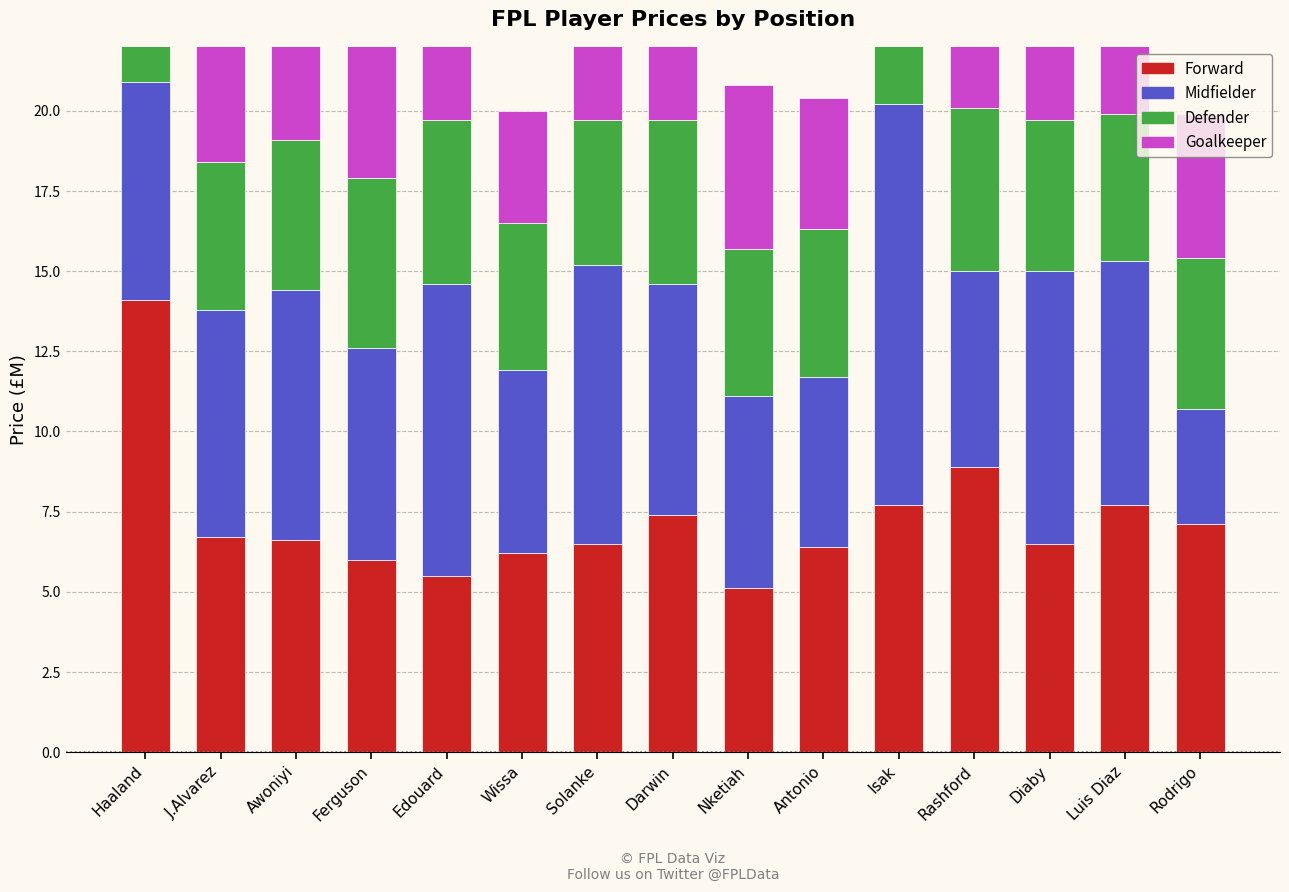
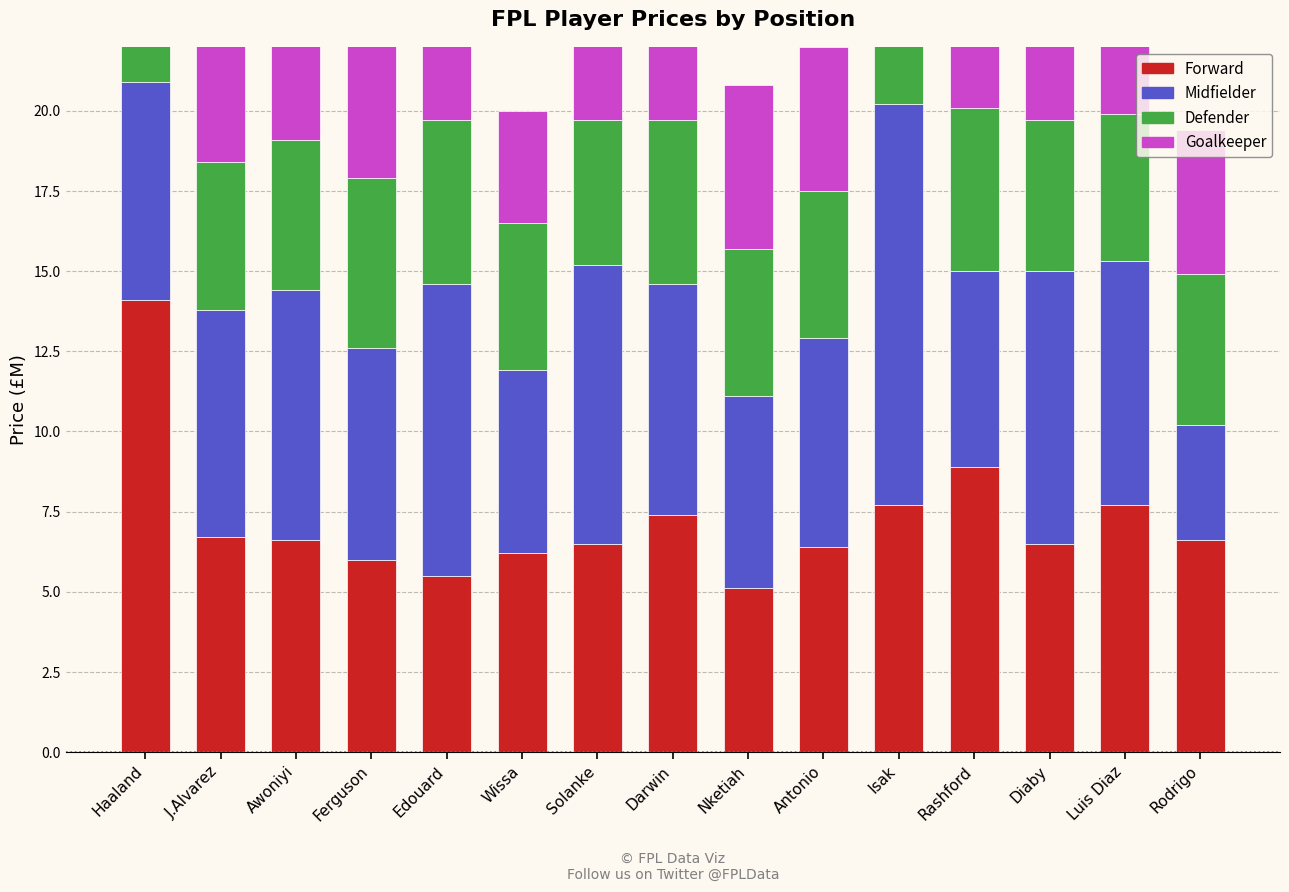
  {
    "Forward": {
      "Haaland": 14.1,
      "J.Alvarez": 6.7,
      "Awoniyi": 6.6,
      "Ferguson": 6.0,
      "Edouard": 5.5,
      "Wissa": 6.2,
      "Solanke": 6.5,
      "Darwin": 7.4,
      "Nketiah": 5.1,
      "Antonio": 6.4,
      "Isak": 7.7,
      "Rashford": 8.9,
      "Diaby": 6.5,
      "Luis Diaz": 7.7,
-     "Rodrigo": 7.1
+     "Rodrigo": 6.6
    },
    "Midfielder": {
      "Haaland": 6.8,
      "J.Alvarez": 7.1,
      "Awoniyi": 7.8,
      "Ferguson": 6.6,
      "Edouard": 9.1,
      "Wissa": 5.7,
      "Solanke": 8.7,
      "Darwin": 7.2,
      "Nketiah": 6.0,
-     "Antonio": 5.3,
+     "Antonio": 6.5,
      "Isak": 12.5,
      "Rashford": 6.1,
      "Diaby": 8.5,
      "Luis Diaz": 7.6,
      "Rodrigo": 3.6
    },
    "Defender": {
      "J.Alvarez": 4.6,
      "Awoniyi": 4.7,
      "Ferguson": 5.3,
      "Edouard": 5.1,
      "Wissa": 4.6,
      "Solanke": 4.5,
      "Darwin": 5.1,
      "Nketiah": 4.6,
      "Antonio": 4.6,
      "Rashford": 5.1,
      "Diaby": 4.7,
      "Luis Diaz": 4.6,
      "Rodrigo": 4.7
    },
    "Goalkeeper": {
      "Wissa": 3.5,
      "Nketiah": 5.1,
-     "Antonio": 4.1
+     "Antonio": 4.5
    }
  }
